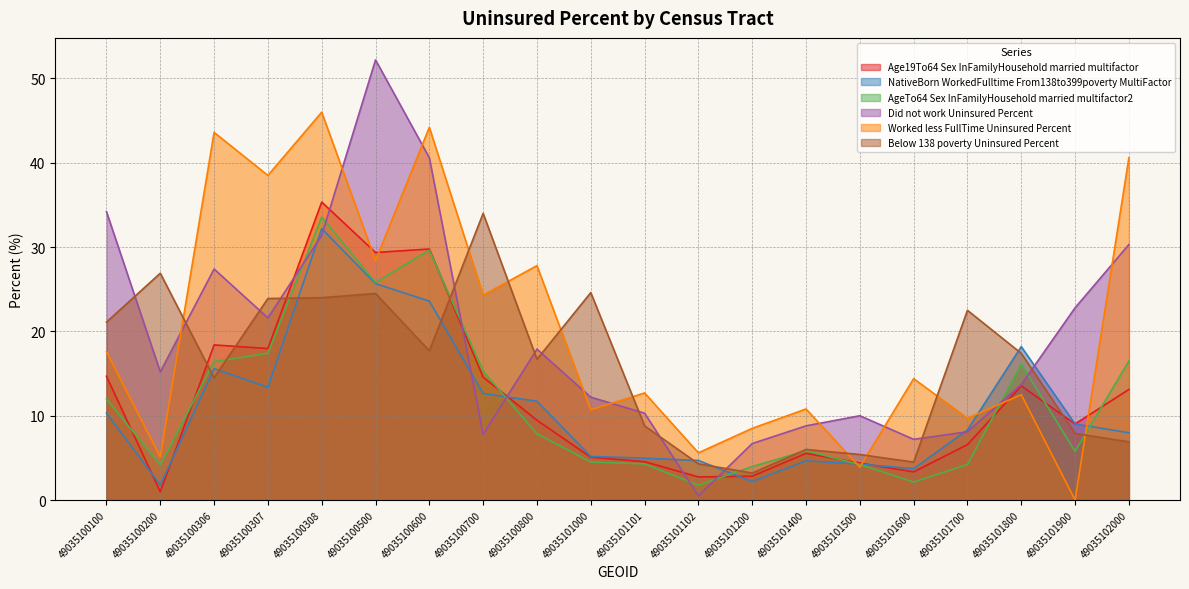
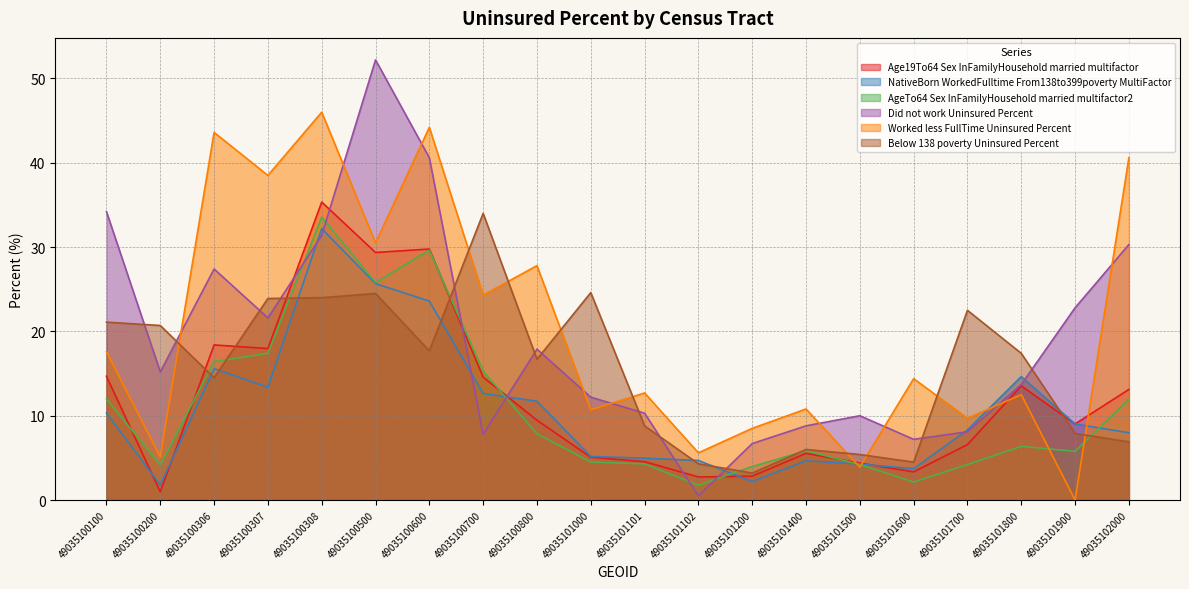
  {
    "Age19To64 Sex InFamilyHousehold married multifactor": {
      "49035100100": 15,
      "49035100200": 1,
      "49035100306": 18,
      "49035100307": 18,
      "49035100308": 35,
      "49035100500": 29,
      "49035100700": 15,
      "49035100800": 9,
      "49035101102": 3,
      "49035101200": 3,
      "49035101400": 6,
      "49035101600": 3,
      "49035101700": 7,
      "49035102000": 13
    },
    "NativeBorn WorkedFulltime From138to399poverty MultiFactor": {
      "49035100100": 10,
      "49035100200": 2,
      "49035100306": 16,
      "49035100307": 13,
      "49035100308": 32,
      "49035100600": 24,
      "49035100700": 13,
      "49035100800": 12,
      "49035101101": 5,
      "49035101102": 5,
      "49035101200": 2,
      "49035101400": 5,
      "49035101600": 4,
-     "49035101800": 18,
+     "49035101800": 15,
      "49035102000": 8
    },
    "AgeTo64 Sex InFamilyHousehold married multifactor2": {
      "49035100100": 12,
      "49035100200": 4,
      "49035100306": 16,
      "49035100307": 17,
      "49035100308": 34,
      "49035100700": 15,
      "49035100800": 8,
      "49035101000": 5,
      "49035101102": 2,
      "49035101200": 4,
      "49035101600": 2,
      "49035101700": 4,
-     "49035101800": 16,
+     "49035101800": 6,
      "49035101900": 6,
-     "49035102000": 16
+     "49035102000": 12
    },
    "Did not work Uninsured Percent": {
      "49035100100": 34,
      "49035100200": 15,
      "49035100306": 27,
      "49035100307": 22,
      "49035100308": 31,
      "49035100500": 52,
      "49035100600": 41,
      "49035100700": 8,
      "49035100800": 18,
      "49035101000": 12,
      "49035101101": 10,
      "49035101102": 1,
      "49035101200": 7,
      "49035101400": 9,
      "49035101500": 10,
      "49035101600": 7,
      "49035101900": 23,
      "49035102000": 30
    },
    "Worked less FullTime Uninsured Percent": {
      "49035100100": 18,
      "49035100200": 5,
      "49035100306": 44,
      "49035100307": 39,
      "49035100308": 46,
-     "49035100500": 28,
+     "49035100500": 31,
      "49035100600": 44,
      "49035100700": 24,
      "49035100800": 28,
      "49035101000": 11,
      "49035101101": 13,
      "49035101102": 6,
      "49035101200": 9,
      "49035101400": 11,
      "49035101500": 4,
      "49035101600": 14,
      "49035101700": 10,
      "49035101800": 13,
      "49035101900": 0,
      "49035102000": 41
    },
    "Below 138 poverty Uninsured Percent": {
      "49035100100": 21,
-     "49035100200": 27,
+     "49035100200": 21,
      "49035100306": 15,
      "49035100307": 24,
      "49035100308": 24,
      "49035100500": 25,
      "49035100600": 18,
      "49035100700": 34,
      "49035100800": 17,
      "49035101000": 25,
      "49035101101": 9,
      "49035101102": 4,
      "49035101200": 3,
      "49035101500": 5,
      "49035101600": 5,
      "49035101700": 23,
      "49035101800": 17,
      "49035101900": 8,
      "49035102000": 7
    }
  }
